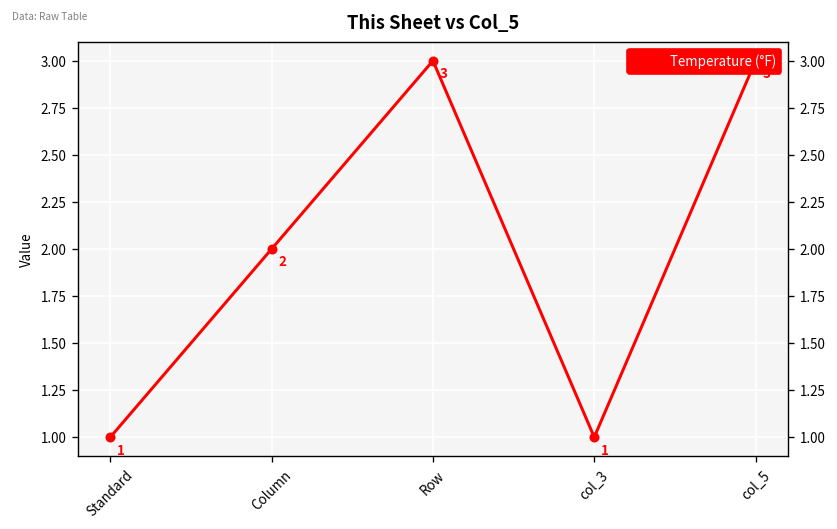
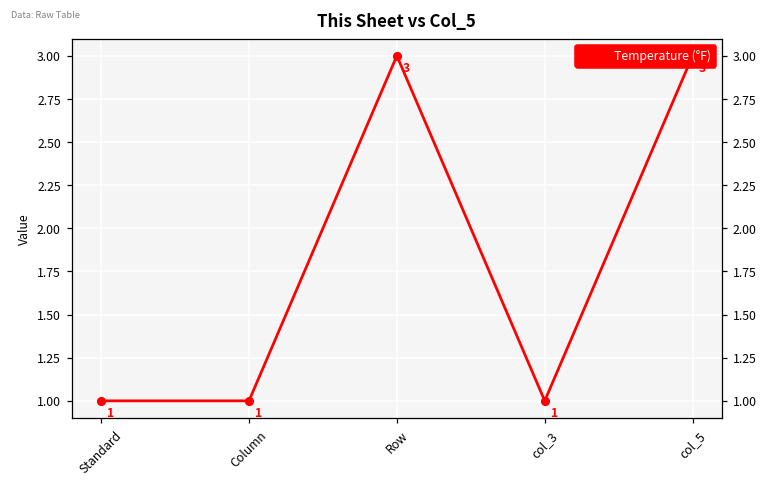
  {
    "Standard": 1,
-   "Column": 2,
+   "Column": 1,
    "Row": 3,
    "col_3": 1
  }
